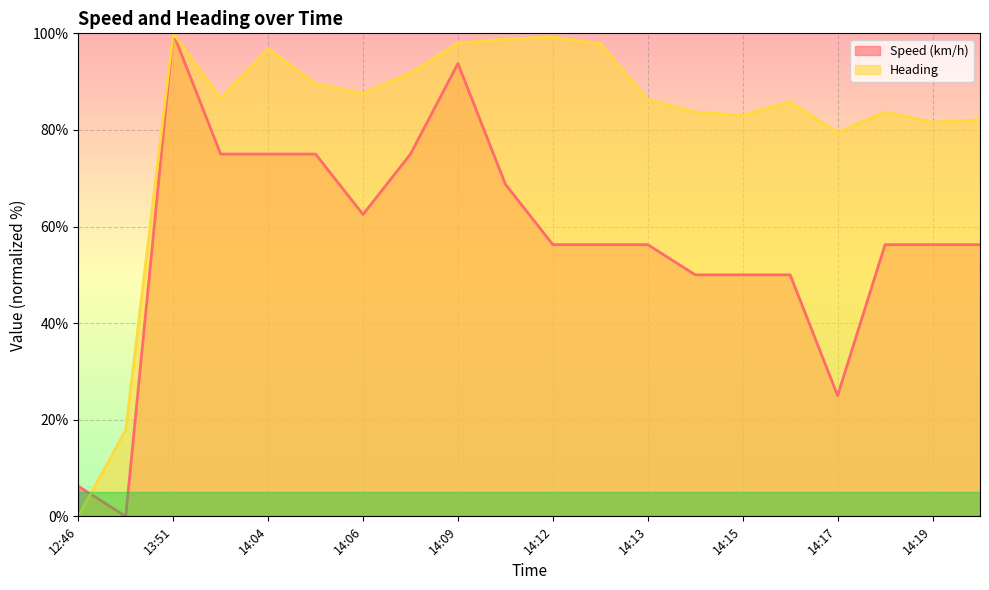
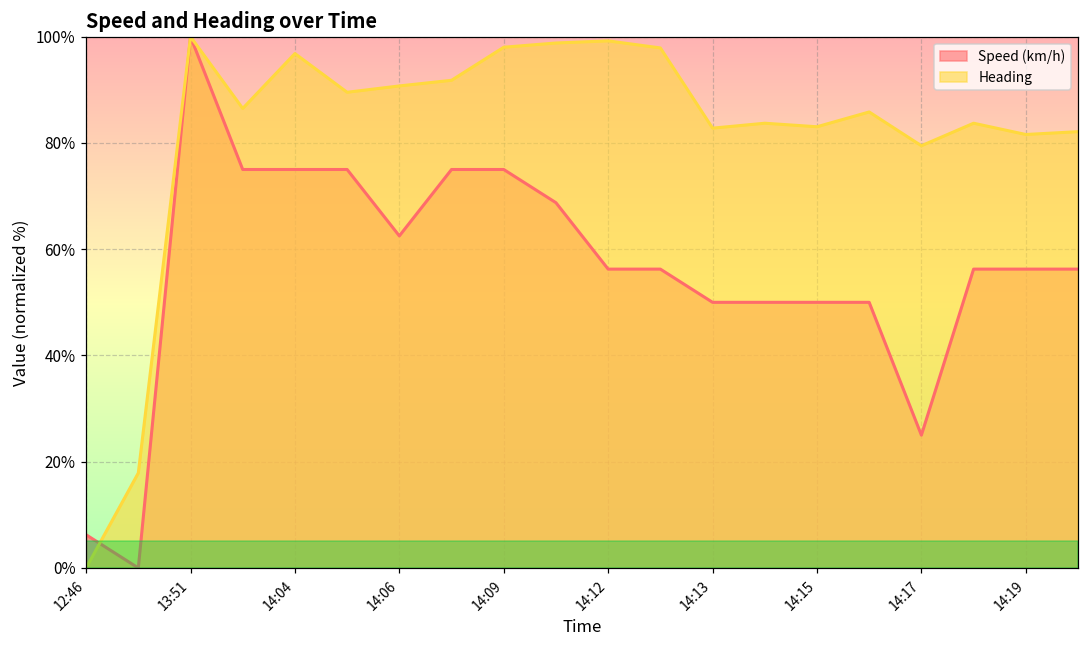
  {
    "Speed (km/h)": {
      "12:46": "6%",
      "14:04": "75%",
      "14:06": "63%",
-     "14:09": "94%",
-     "14:13": "56%",
+     "14:09": "75%",
+     "14:13": "50%",
      "14:17": "25%",
      "14:19": "56%"
    },
    "Heading": {
      "12:46": "0%",
      "14:04": "97%",
-     "14:06": "88%",
+     "14:06": "91%",
      "14:09": "98%",
-     "14:13": "86%",
+     "14:13": "83%",
      "14:17": "79%",
      "14:19": "82%"
    }
  }
